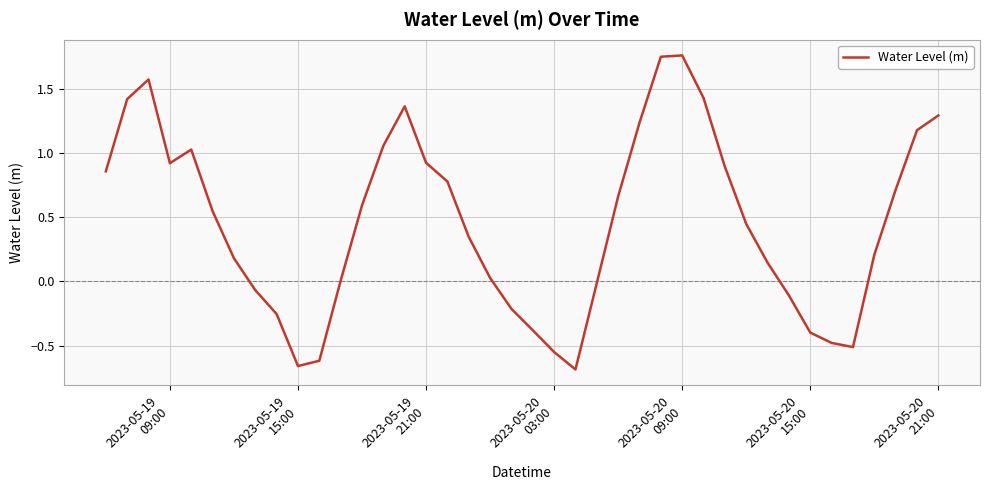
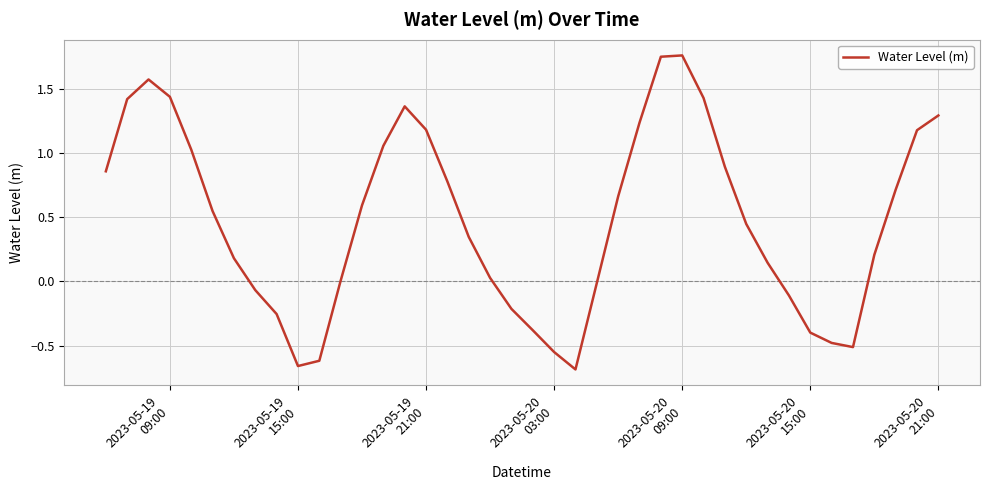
  {
-   "2023-05-19 09:00": 0.92,
+   "2023-05-19 09:00": 1.44,
    "2023-05-19 15:00": -0.66,
-   "2023-05-19 21:00": 0.92,
+   "2023-05-19 21:00": 1.18,
    "2023-05-20 03:00": -0.55,
    "2023-05-20 09:00": 1.76,
    "2023-05-20 15:00": -0.40,
    "2023-05-20 21:00": 1.29
  }
